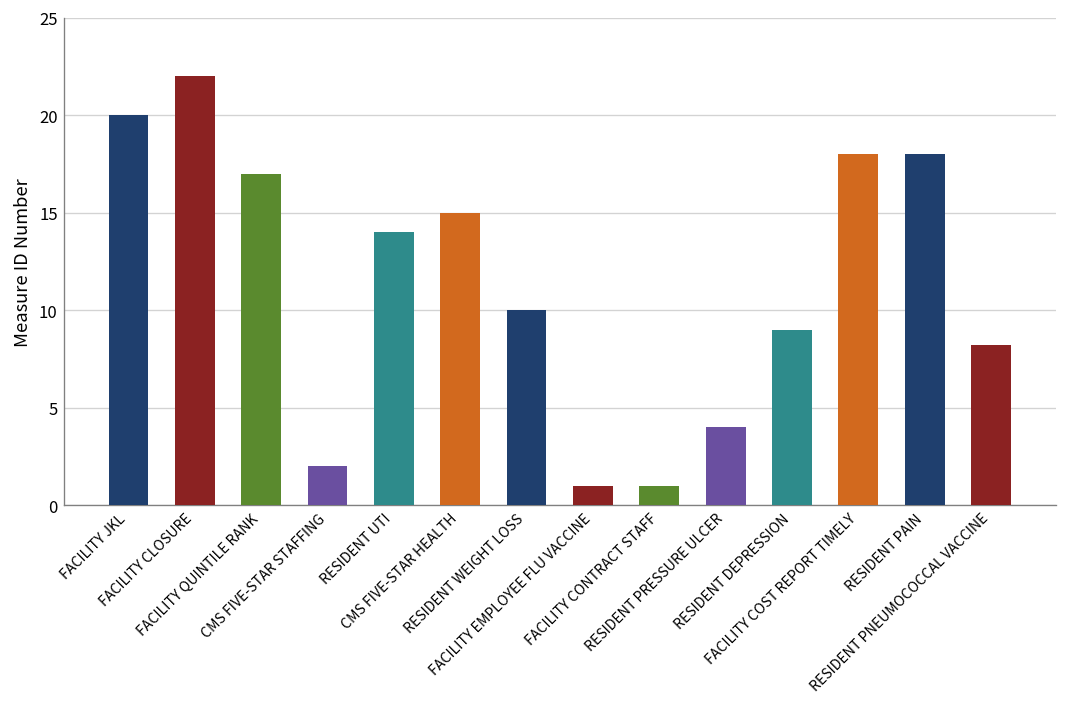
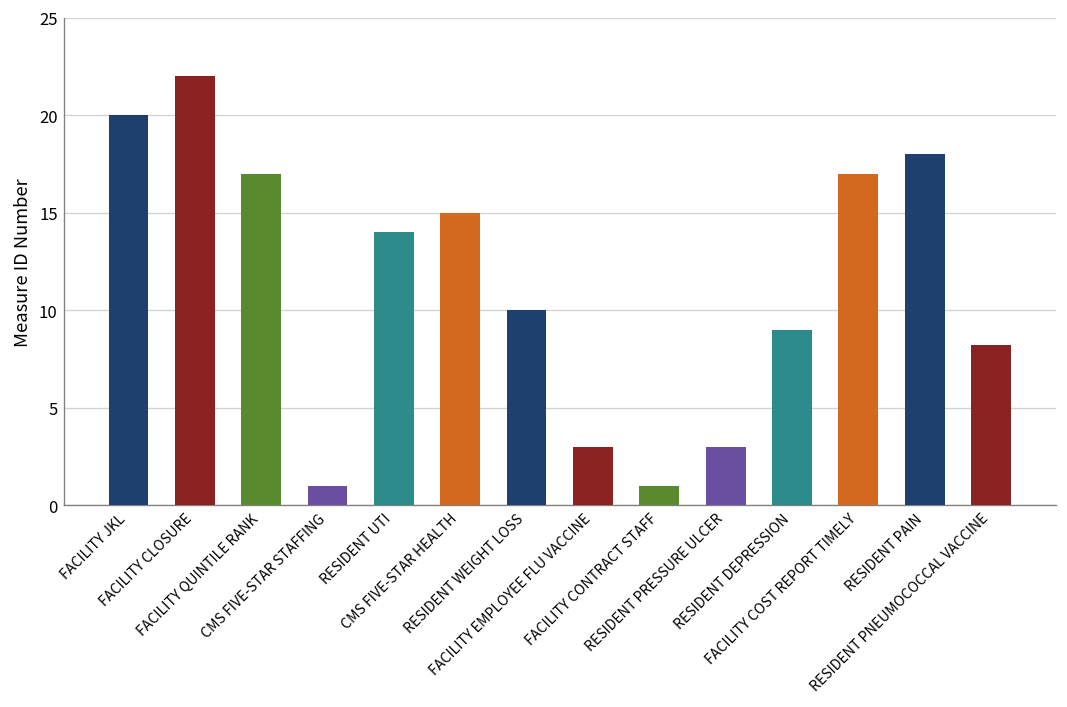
  {
    "FACILITY JKL": 20,
    "FACILITY CLOSURE": 22,
    "FACILITY QUINTILE RANK": 17,
-   "CMS FIVE-STAR STAFFING": 2,
+   "CMS FIVE-STAR STAFFING": 1,
    "RESIDENT UTI": 14,
    "CMS FIVE-STAR HEALTH": 15,
    "RESIDENT WEIGHT LOSS": 10,
-   "FACILITY EMPLOYEE FLU VACCINE": 1,
+   "FACILITY EMPLOYEE FLU VACCINE": 3,
    "FACILITY CONTRACT STAFF": 1,
-   "RESIDENT PRESSURE ULCER": 4,
+   "RESIDENT PRESSURE ULCER": 3,
    "RESIDENT DEPRESSION": 9,
-   "FACILITY COST REPORT TIMELY": 18,
+   "FACILITY COST REPORT TIMELY": 17,
    "RESIDENT PAIN": 18,
    "RESIDENT PNEUMOCOCCAL VACCINE": 8.2
  }
